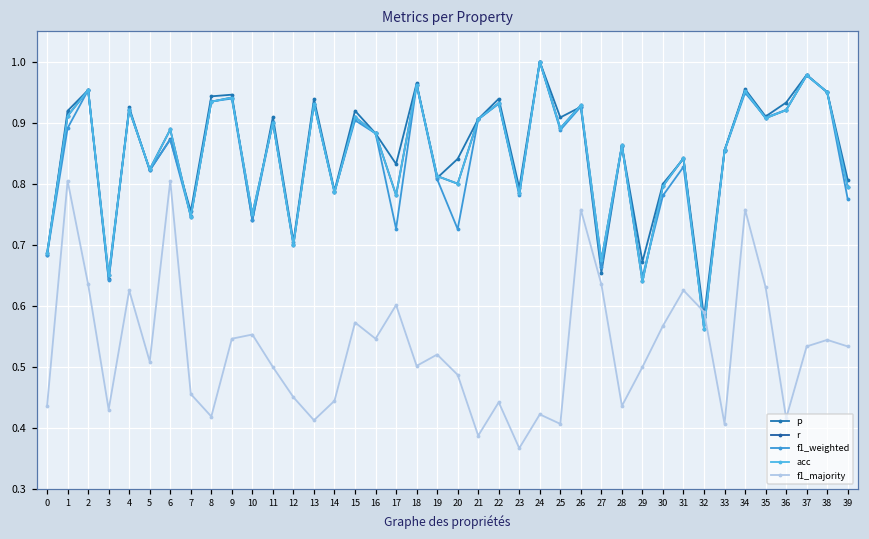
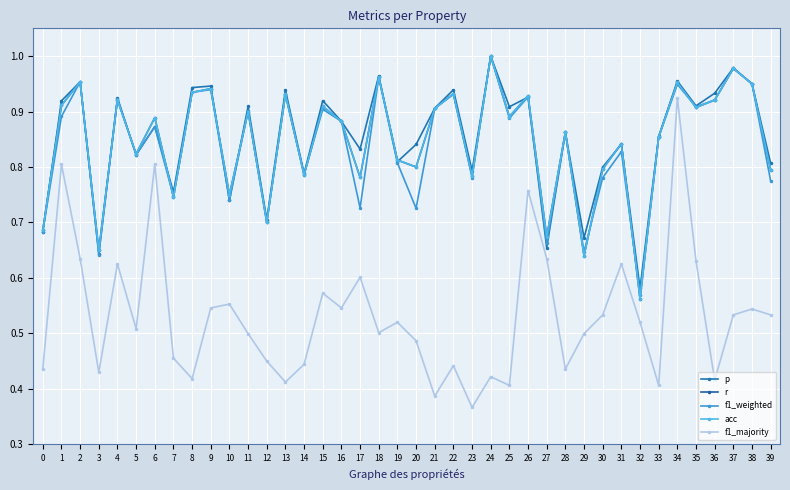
  {
    "f1_majority": {
      "0": 0.44,
      "1": 0.80,
      "2": 0.64,
      "3": 0.43,
      "4": 0.63,
      "5": 0.51,
      "6": 0.80,
      "7": 0.46,
      "8": 0.42,
      "9": 0.55,
      "10": 0.55,
      "11": 0.50,
      "12": 0.45,
      "13": 0.41,
      "14": 0.44,
      "15": 0.57,
      "16": 0.55,
      "17": 0.60,
      "18": 0.50,
      "19": 0.52,
      "20": 0.49,
      "21": 0.39,
      "22": 0.44,
      "23": 0.37,
      "24": 0.42,
      "25": 0.41,
      "26": 0.76,
      "27": 0.64,
      "28": 0.44,
      "29": 0.50,
-     "30": 0.57,
+     "30": 0.53,
      "31": 0.63,
-     "32": 0.59,
+     "32": 0.52,
      "33": 0.41,
-     "34": 0.76,
+     "34": 0.92,
      "35": 0.63,
      "37": 0.53,
      "38": 0.54,
      "39": 0.53
    }
  }
